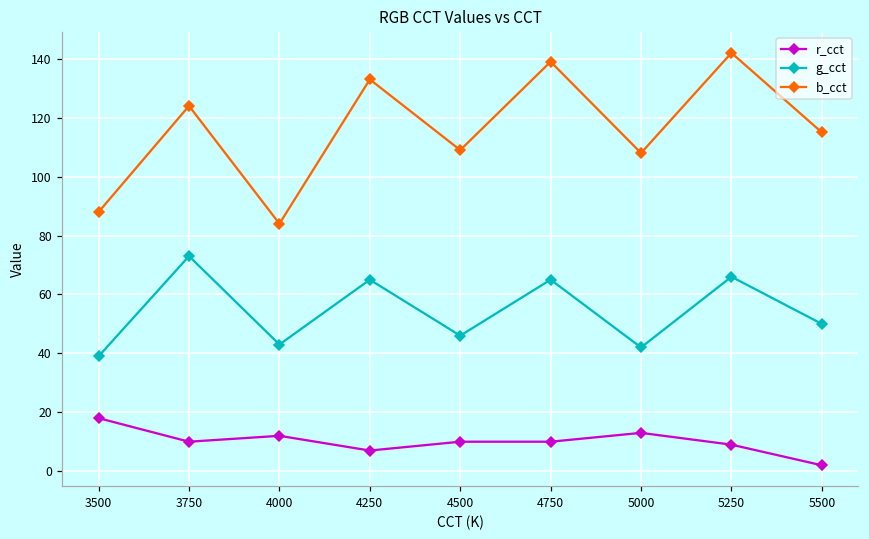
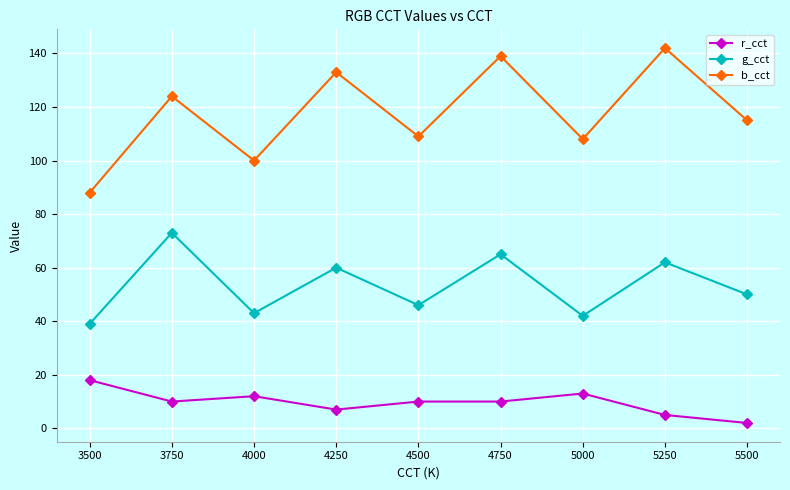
  {
    "r_cct": {
      "3500": 18,
      "3750": 10,
      "4000": 12,
      "4250": 7,
      "4500": 10,
      "4750": 10,
      "5000": 13,
-     "5250": 9,
+     "5250": 5,
      "5500": 2
    },
    "g_cct": {
      "3500": 39,
      "3750": 73,
      "4000": 43,
-     "4250": 65,
+     "4250": 60,
      "4500": 46,
      "4750": 65,
      "5000": 42,
-     "5250": 66,
+     "5250": 62,
      "5500": 50
    },
    "b_cct": {
      "3500": 88,
      "3750": 124,
-     "4000": 84,
+     "4000": 100,
      "4250": 133,
      "4500": 109,
      "4750": 139,
      "5000": 108,
      "5250": 142,
      "5500": 115
    }
  }
